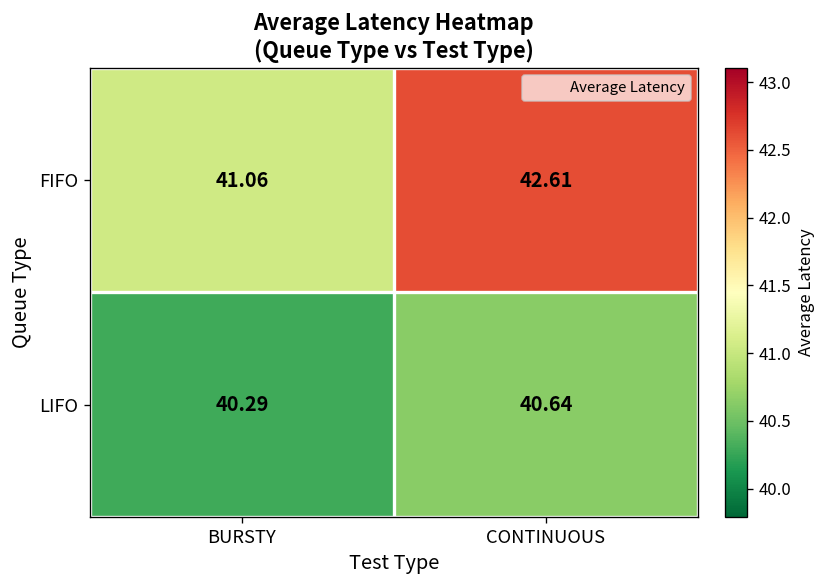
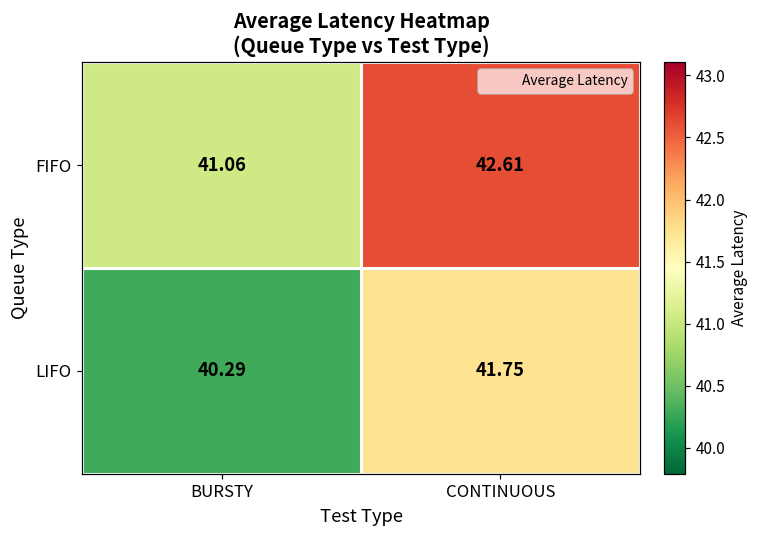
  {
    "FIFO": {
      "BURSTY": 41.06,
      "CONTINUOUS": 42.61
    },
    "LIFO": {
      "BURSTY": 40.29,
-     "CONTINUOUS": 40.64
+     "CONTINUOUS": 41.75
    }
  }
